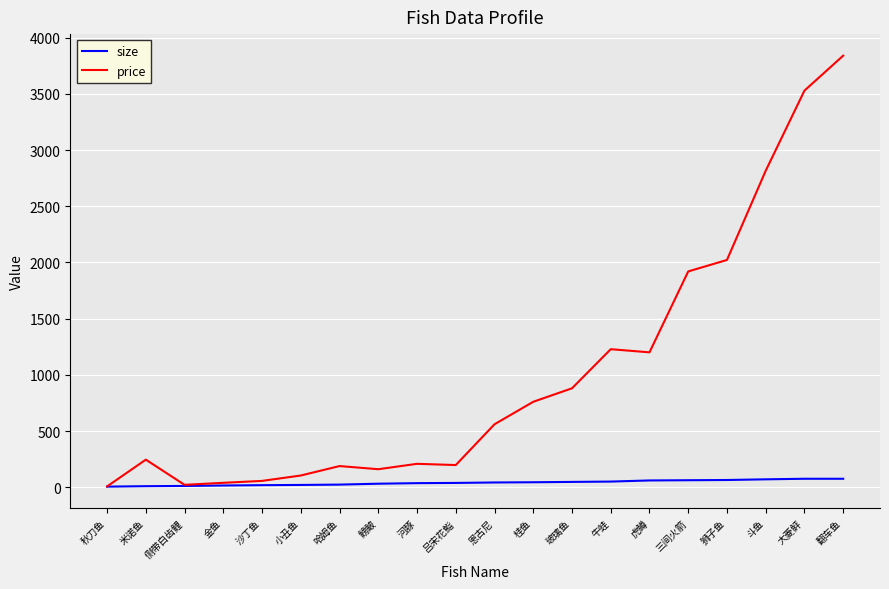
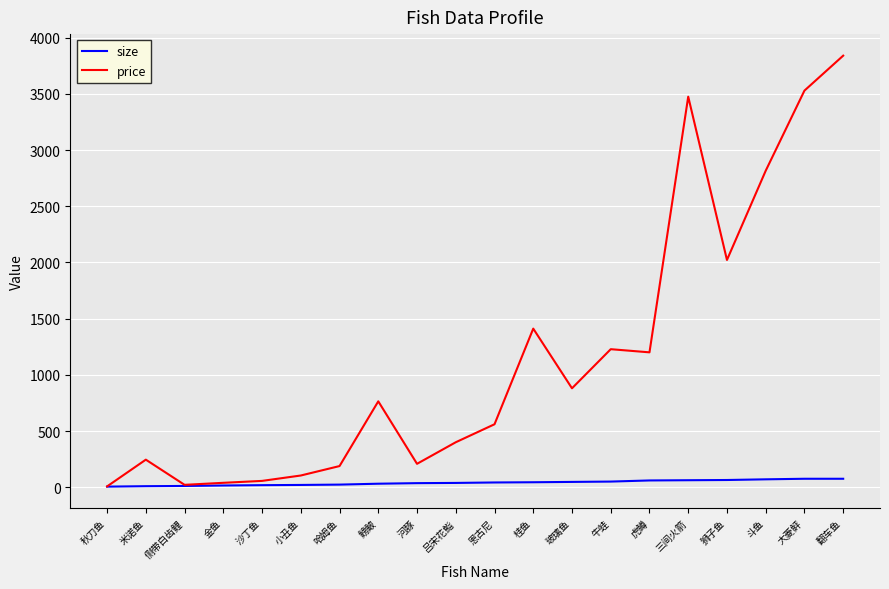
  {
    "size": {
      "米诺鱼": 10,
      "金鱼": 20,
      "沙丁鱼": 20,
      "小丑鱼": 20,
      "哈姆鱼": 20,
      "鳑鲏": 30,
      "河豚": 40,
      "吕宋花鮨": 40,
      "恩古尼": 40,
      "桂鱼": 40,
      "玻璃鱼": 50,
      "牛蛙": 50,
      "虎鳟": 60,
      "三间火箭": 60,
      "狮子鱼": 60,
      "斗鱼": 70,
      "大菱鲆": 80,
      "翻车鱼": 80
    },
    "price": {
      "米诺鱼": 250,
      "金鱼": 40,
      "沙丁鱼": 60,
      "小丑鱼": 100,
      "哈姆鱼": 190,
-     "鳑鲏": 160,
+     "鳑鲏": 760,
      "河豚": 210,
-     "吕宋花鮨": 200,
+     "吕宋花鮨": 400,
      "恩古尼": 560,
-     "桂鱼": 760,
+     "桂鱼": 1410,
      "玻璃鱼": 880,
      "牛蛙": 1230,
      "虎鳟": 1200,
-     "三间火箭": 1920,
+     "三间火箭": 3480,
      "狮子鱼": 2020,
      "斗鱼": 2820,
      "大菱鲆": 3530,
      "翻车鱼": 3840
    }
  }
